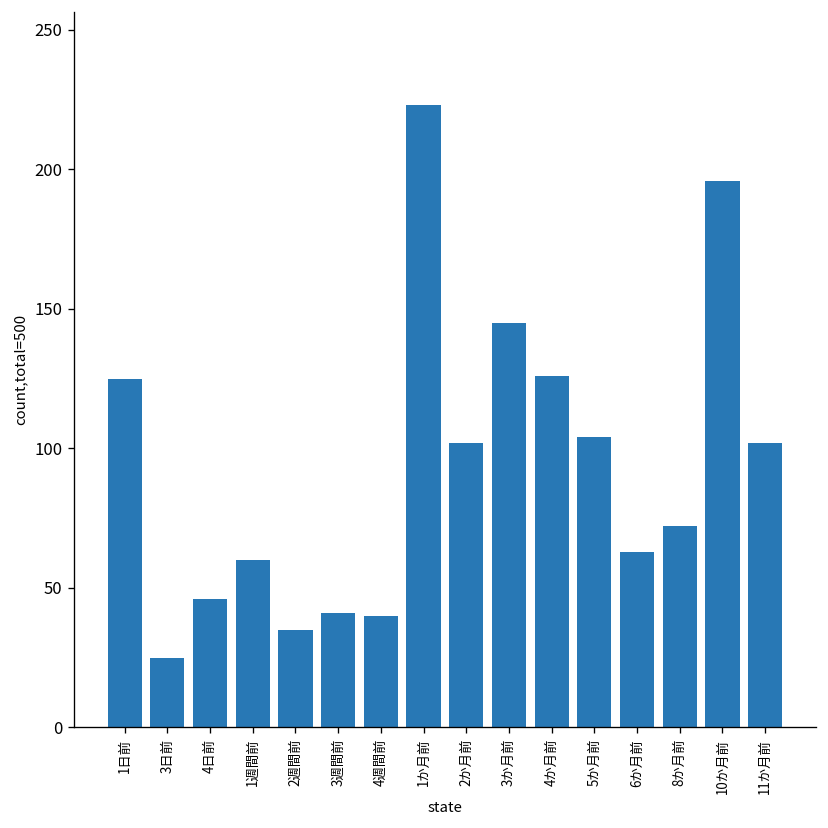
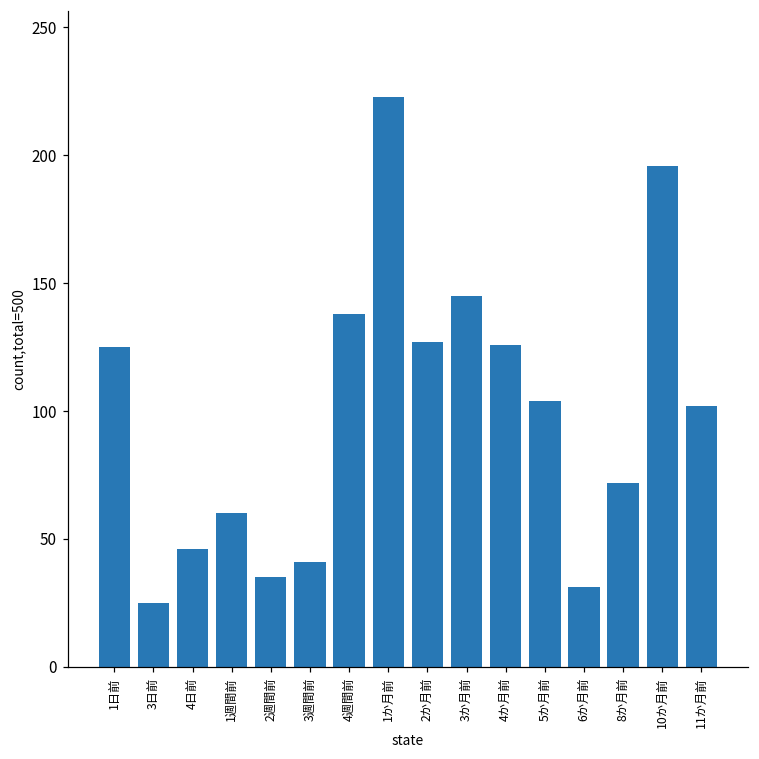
  {
    "1日前": 125,
    "3日前": 25,
    "4日前": 46,
    "1週間前": 60,
    "2週間前": 35,
    "3週間前": 41,
-   "4週間前": 40,
+   "4週間前": 138,
    "1か月前": 223,
-   "2か月前": 102,
+   "2か月前": 127,
    "3か月前": 145,
    "4か月前": 126,
    "5か月前": 104,
-   "6か月前": 63,
+   "6か月前": 31,
    "8か月前": 72,
    "10か月前": 196,
    "11か月前": 102
  }
